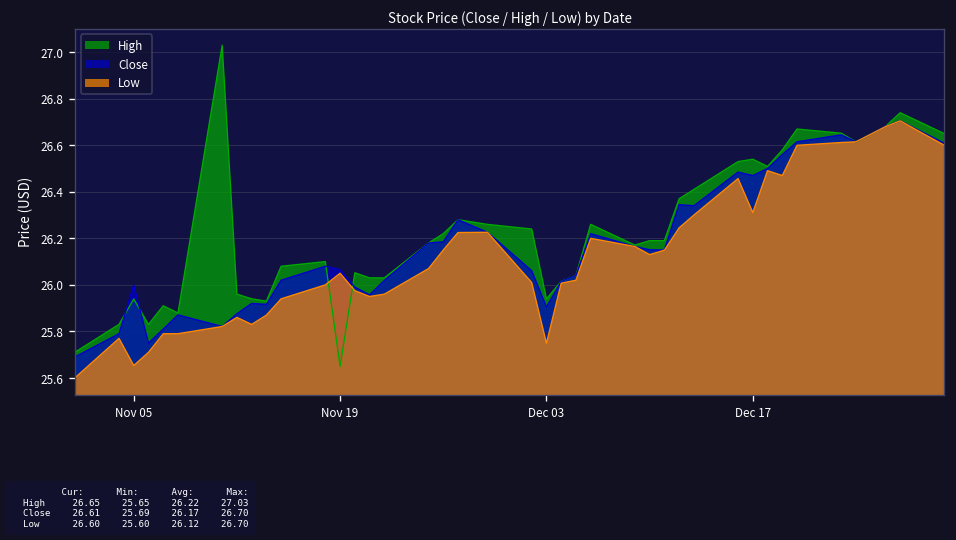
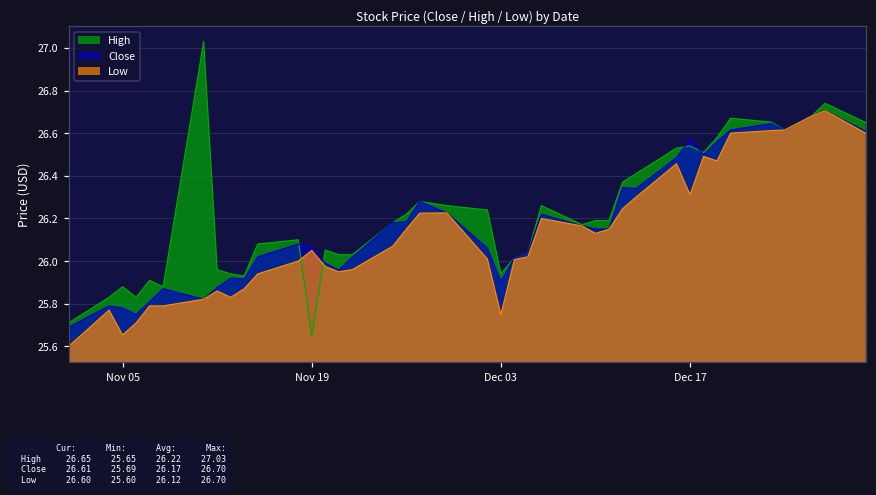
  {
    "High": {
-     "Nov 05": 25.94,
+     "Nov 05": 25.88,
      "Nov 19": 25.65,
      "Dec 03": 25.94,
      "Dec 17": 26.54
    },
    "Close": {
-     "Nov 05": 26.00,
+     "Nov 05": 25.78,
      "Nov 19": 26.07,
      "Dec 03": 25.91,
-     "Dec 17": 26.47
+     "Dec 17": 26.57
    },
    "Low": {
      "Nov 05": 25.65,
      "Nov 19": 26.05,
      "Dec 03": 25.75,
      "Dec 17": 26.31
    }
  }
